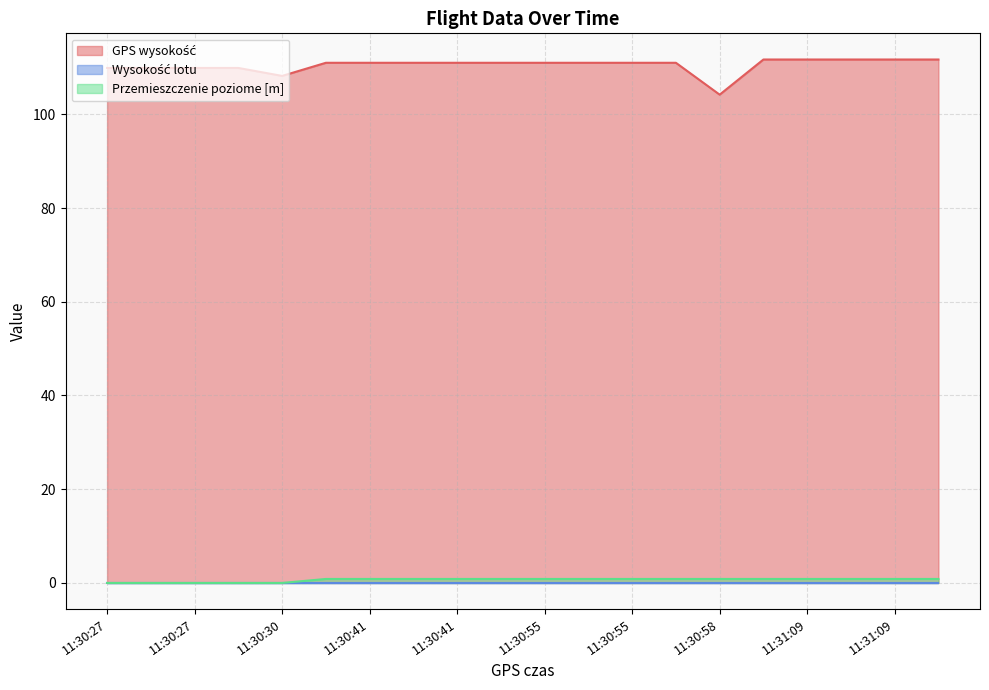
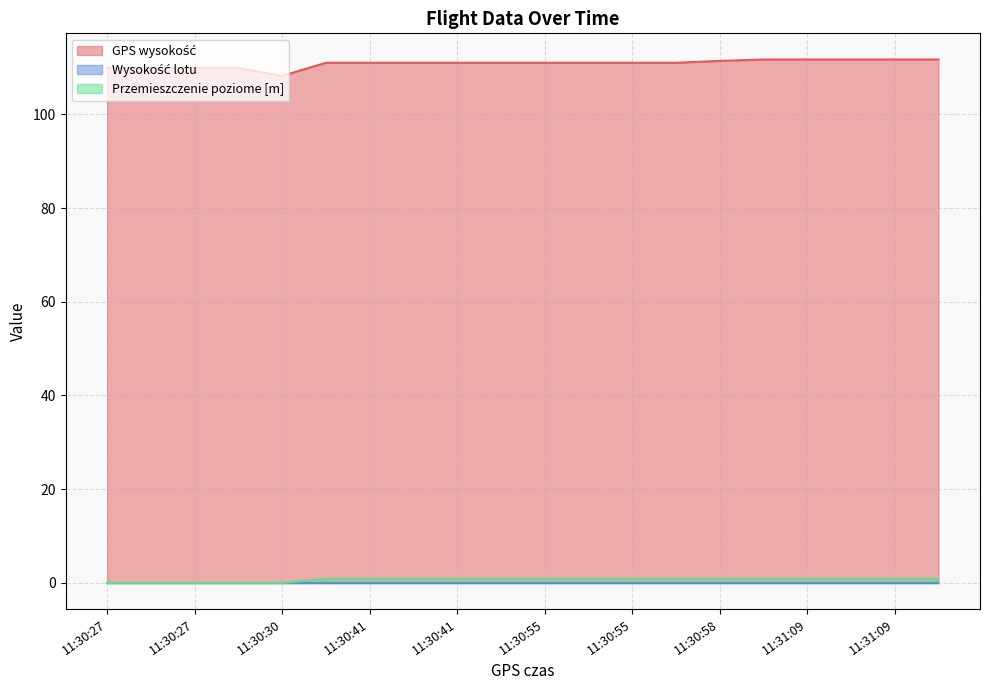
  {
    "GPS wysokość": {
-     "11:30:58": 104
+     "11:30:58": 111
    },
    "Wysokość lotu": {
      "11:30:58": 0
    },
    "Przemieszczenie poziome [m]": {
      "11:30:58": 1
    }
  }
